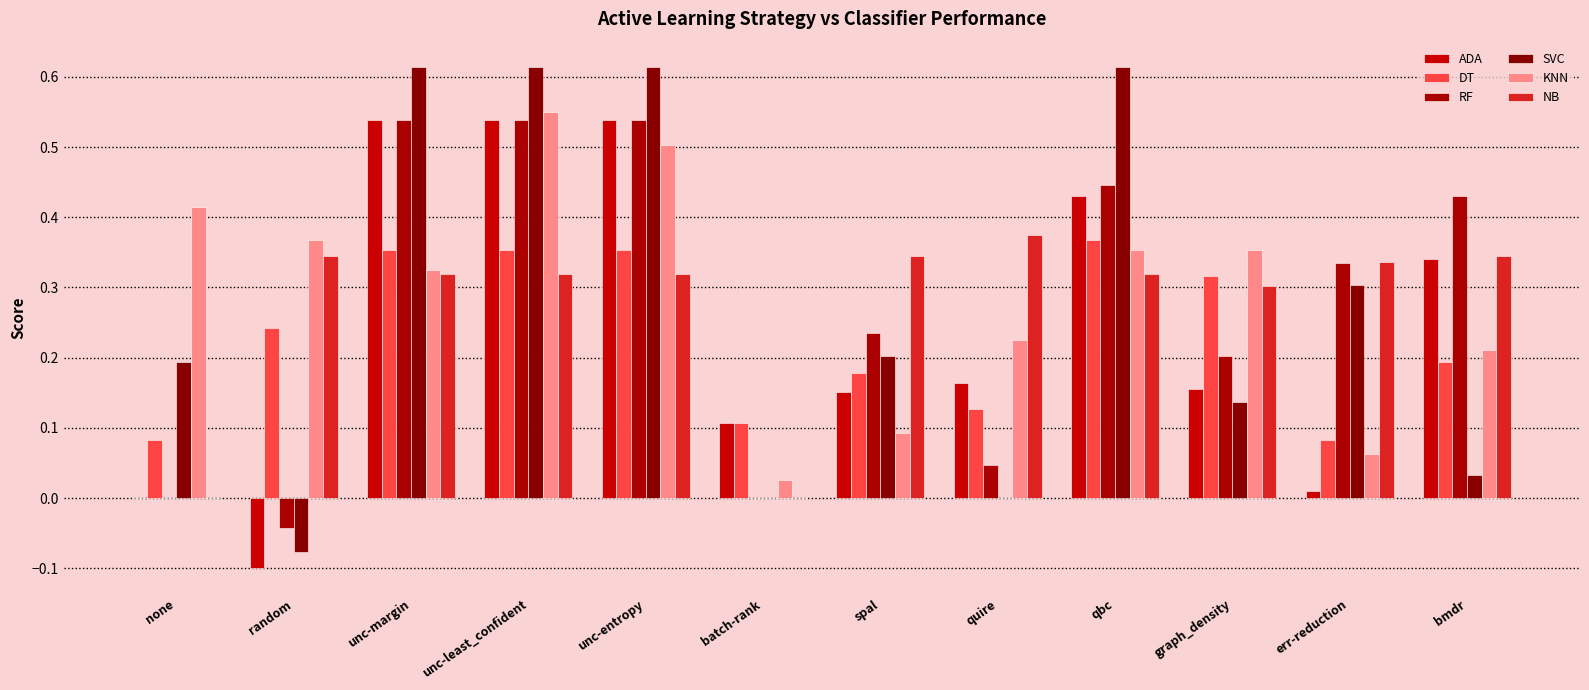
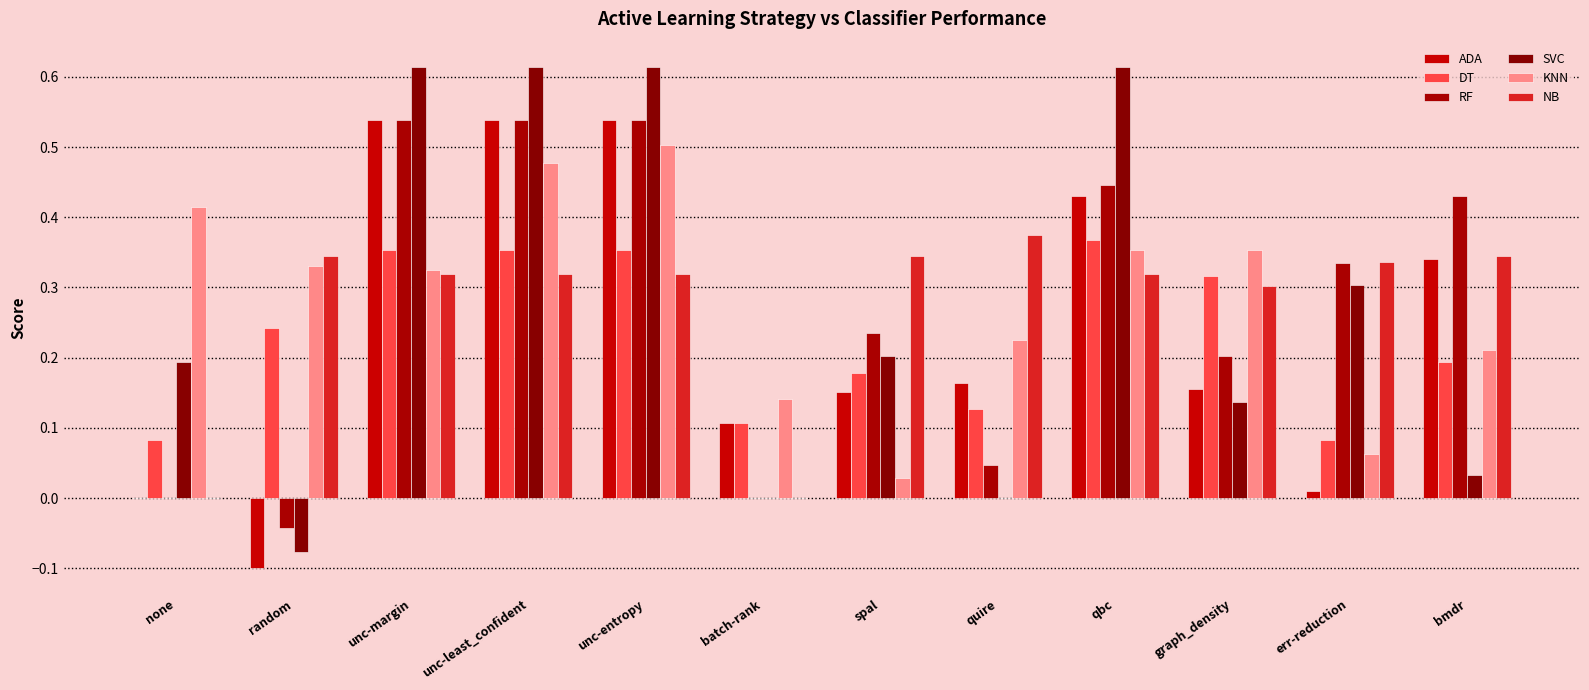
  {
    "KNN": {
      "none": 0.41,
-     "random": 0.37,
+     "random": 0.33,
      "unc-margin": 0.32,
-     "unc-least_confident": 0.55,
+     "unc-least_confident": 0.48,
      "unc-entropy": 0.50,
-     "batch-rank": 0.03,
-     "spal": 0.09,
+     "batch-rank": 0.14,
+     "spal": 0.03,
      "quire": 0.23,
      "qbc": 0.35,
      "graph_density": 0.35,
      "err-reduction": 0.06,
      "bmdr": 0.21
    }
  }
